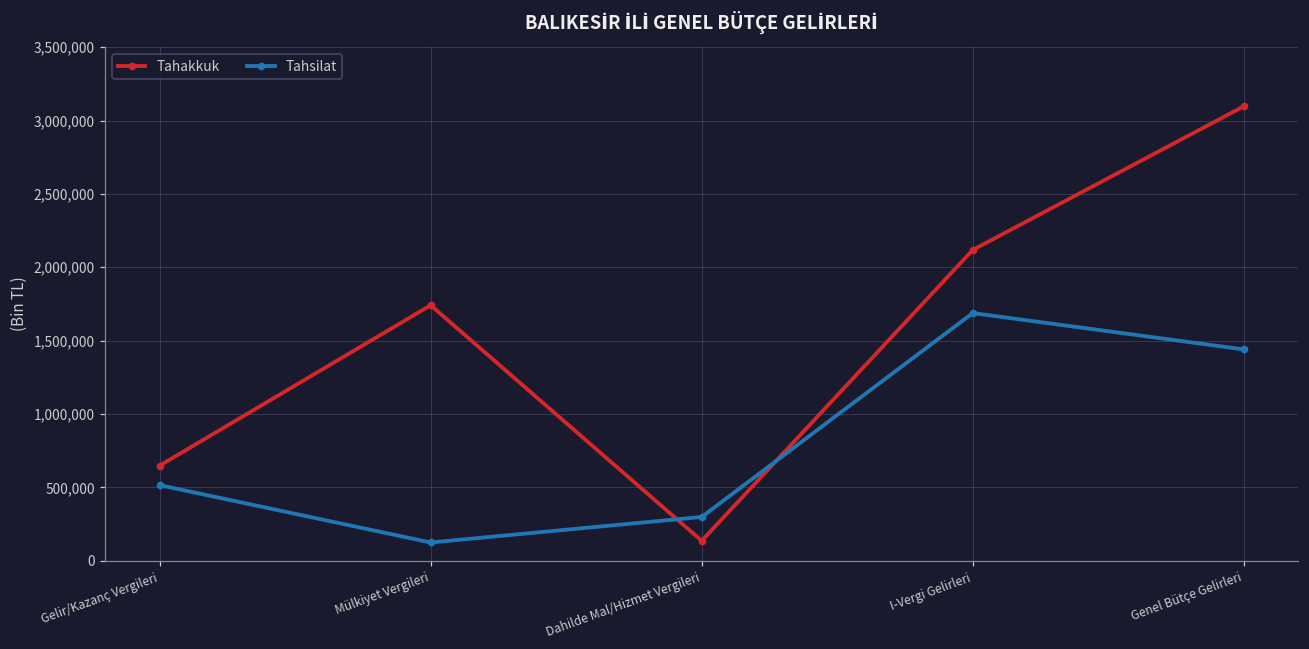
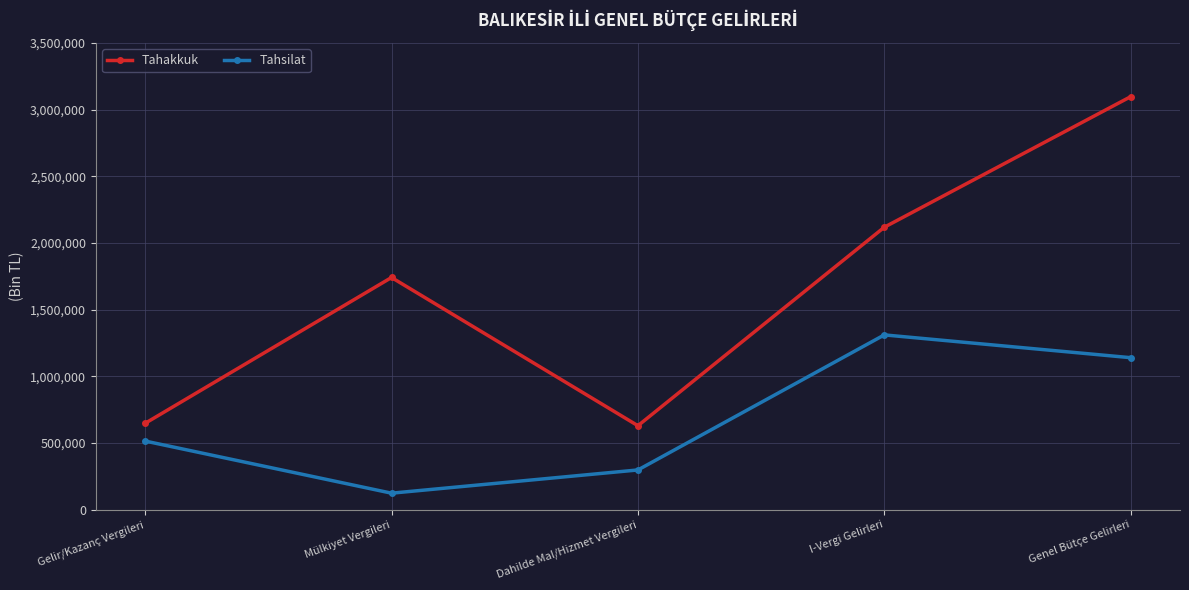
  {
    "Tahakkuk": {
      "Gelir/Kazanç Vergileri": "650,000",
      "Mülkiyet Vergileri": "1,740,000",
-     "Dahilde Mal/Hizmet Vergileri": "140,000",
+     "Dahilde Mal/Hizmet Vergileri": "630,000",
      "I-Vergi Gelirleri": "2,120,000",
      "Genel Bütçe Gelirleri": "3,100,000"
    },
    "Tahsilat": {
      "Gelir/Kazanç Vergileri": "520,000",
      "Mülkiyet Vergileri": "120,000",
      "Dahilde Mal/Hizmet Vergileri": "300,000",
-     "I-Vergi Gelirleri": "1,690,000",
-     "Genel Bütçe Gelirleri": "1,440,000"
+     "I-Vergi Gelirleri": "1,310,000",
+     "Genel Bütçe Gelirleri": "1,140,000"
    }
  }
